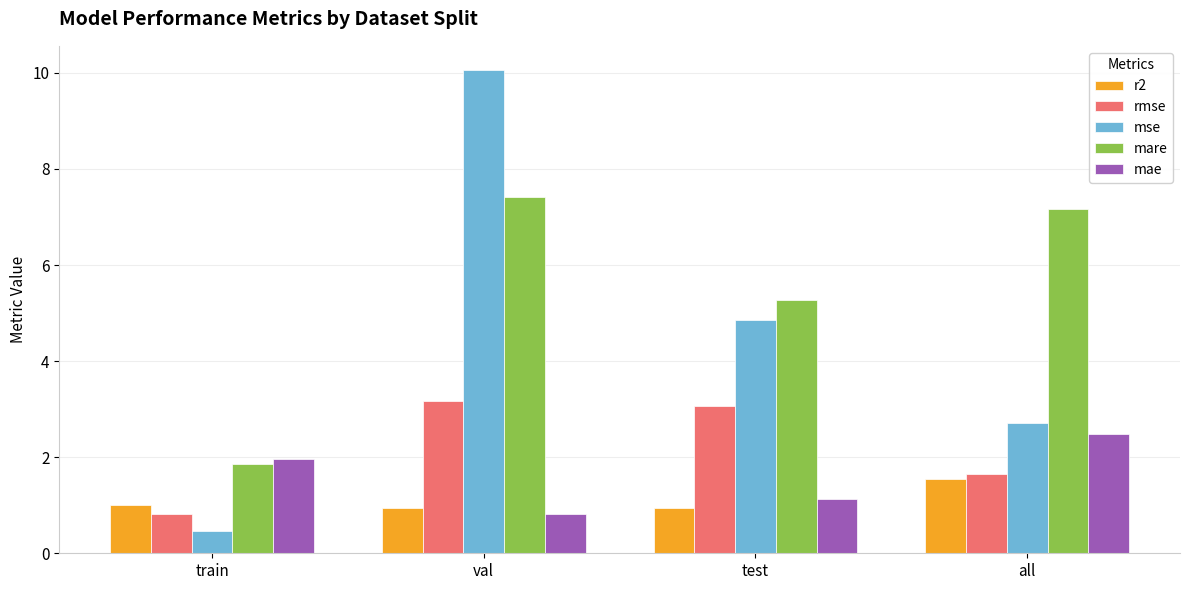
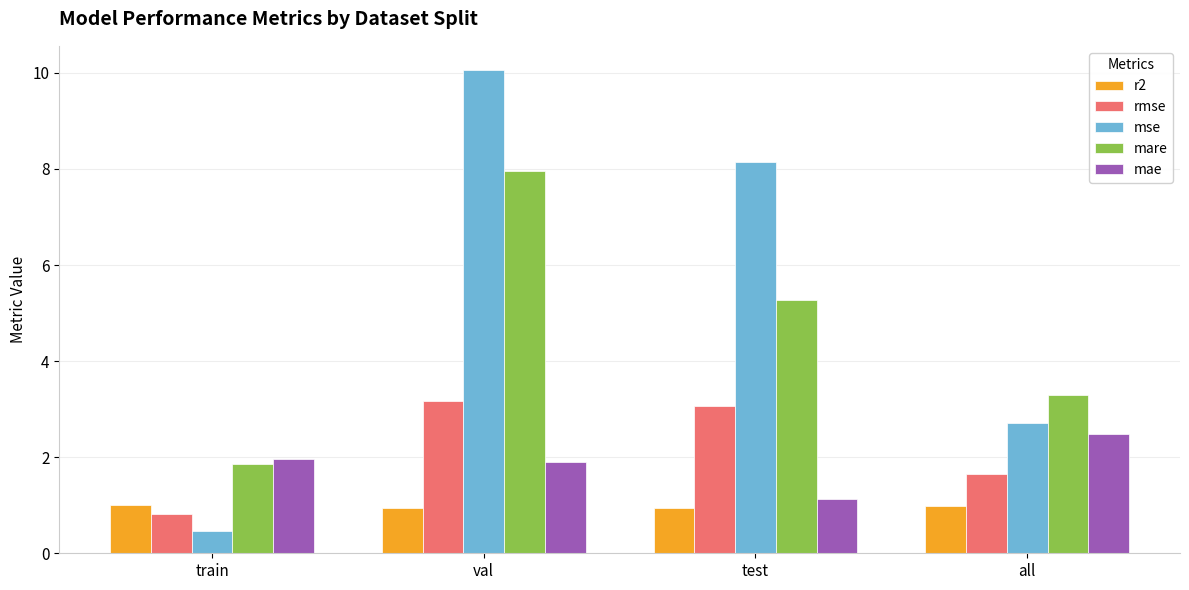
  {
    "r2": {
      "train": 1.0,
      "val": 0.9,
      "test": 1.0,
-     "all": 1.5
+     "all": 1.0
    },
    "rmse": {
      "train": 0.8,
      "val": 3.2,
      "test": 3.1,
      "all": 1.6
    },
    "mse": {
      "train": 0.5,
      "val": 10.1,
-     "test": 4.9,
+     "test": 8.2,
      "all": 2.7
    },
    "mare": {
      "train": 1.9,
-     "val": 7.4,
+     "val": 8.0,
      "test": 5.3,
-     "all": 7.2
+     "all": 3.3
    },
    "mae": {
      "train": 2.0,
-     "val": 0.8,
+     "val": 1.9,
      "test": 1.1,
      "all": 2.5
    }
  }
